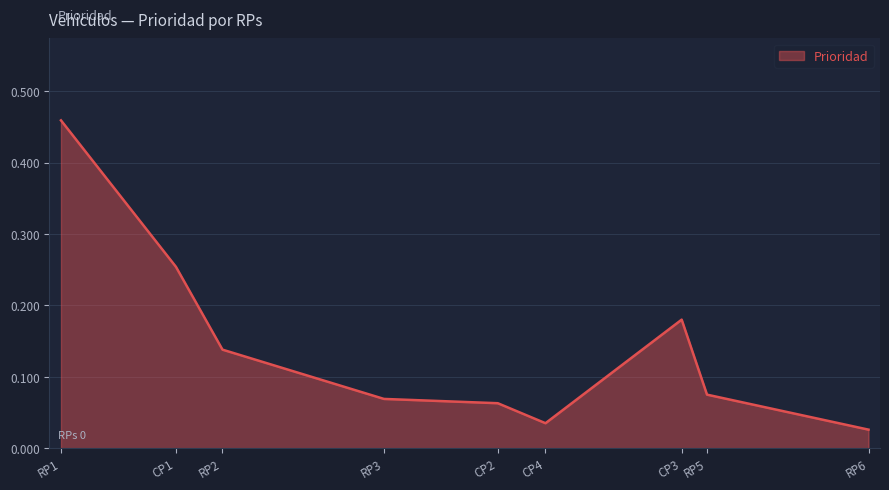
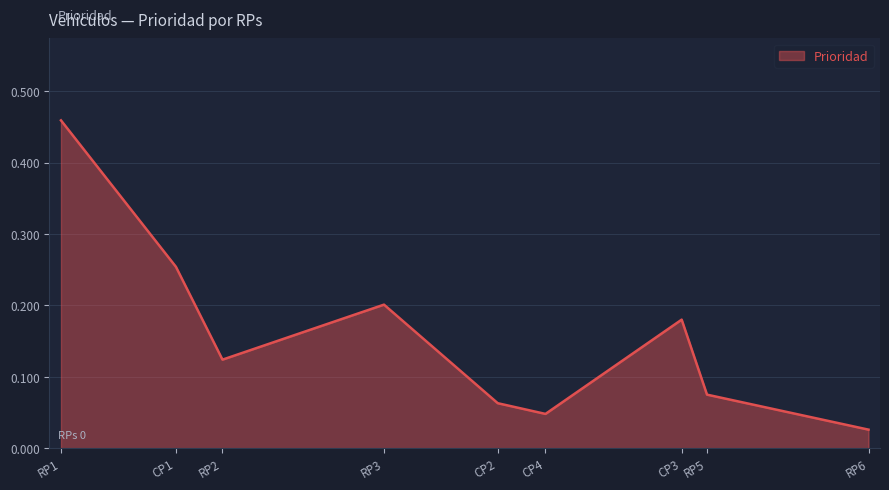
  {
    "RP1": 0.46,
    "CP1": 0.25,
-   "RP2": 0.14,
-   "RP3": 0.07,
+   "RP2": 0.12,
+   "RP3": 0.20,
    "CP2": 0.06,
-   "CP4": 0.04,
+   "CP4": 0.05,
    "CP3": 0.18,
    "RP5": 0.08,
    "RP6": 0.03
  }
